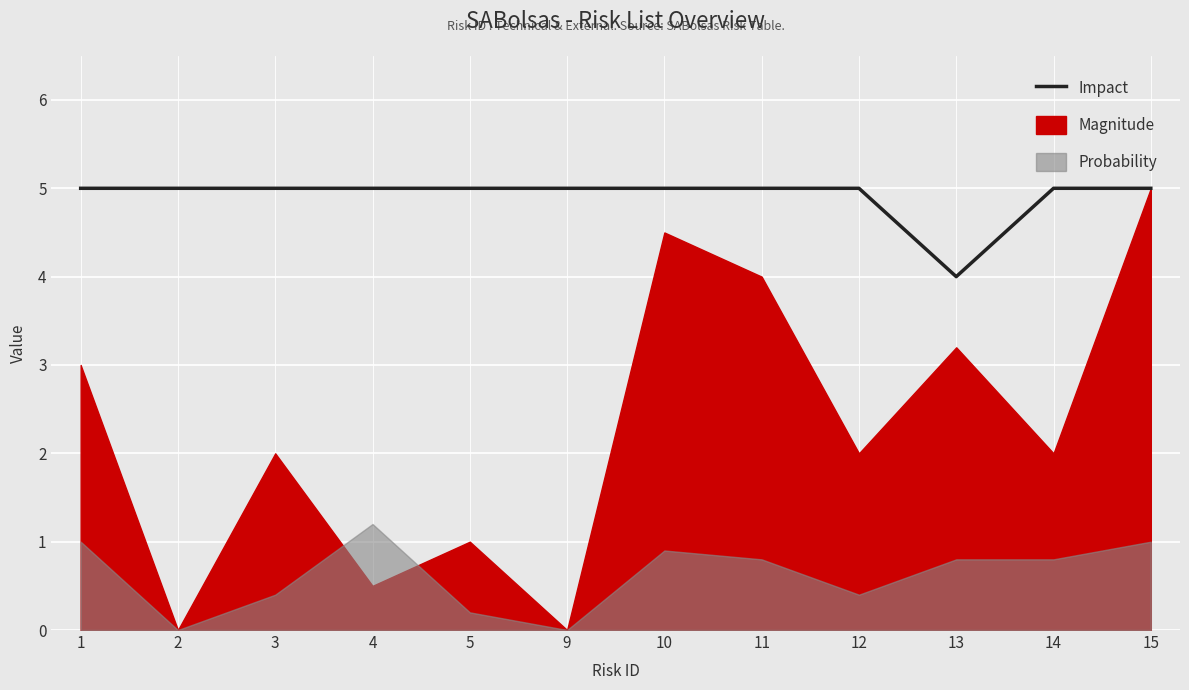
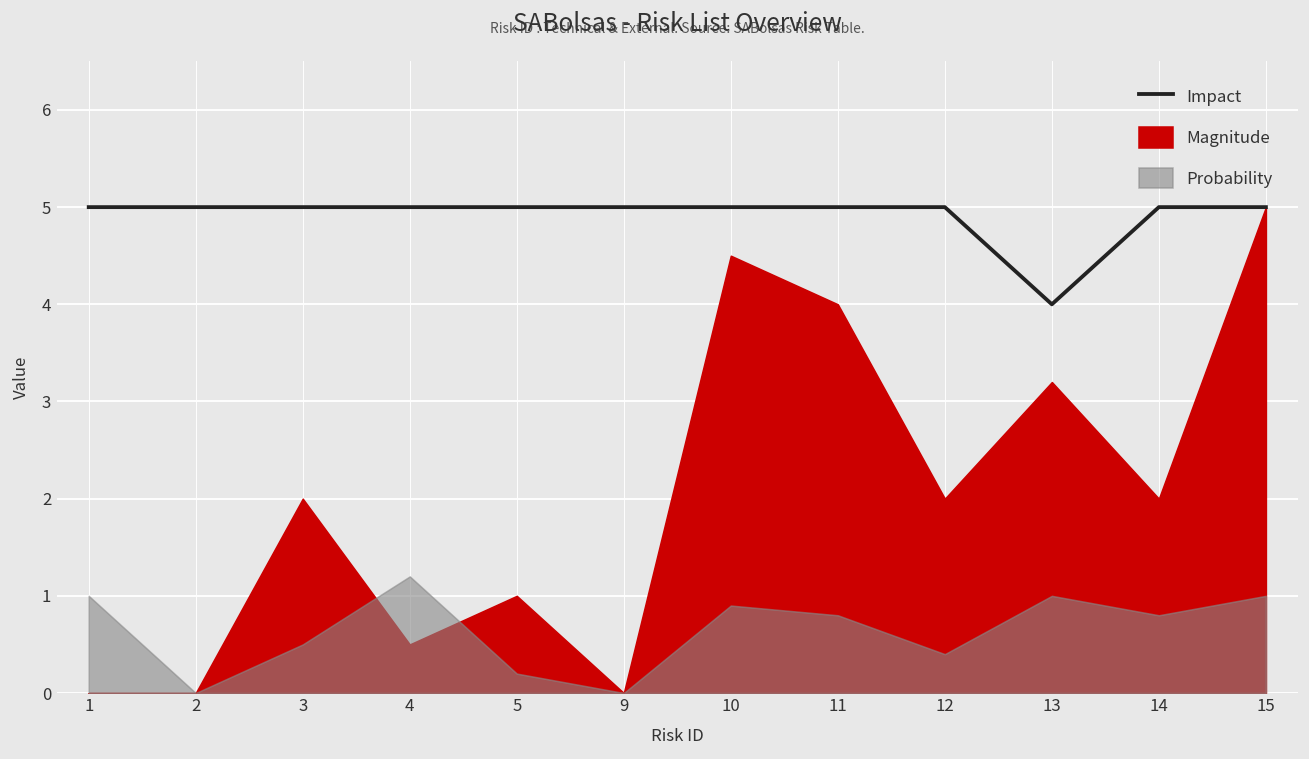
  {
    "Magnitude": {
-     "1": 3,
+     "1": 0,
      "3": 2,
      "4": 0.5,
      "5": 1,
      "10": 4.5,
      "11": 4,
      "12": 2,
      "13": 3.2,
      "14": 2
    },
    "Impact": {
      "1": 5.0,
      "2": 5.0,
      "3": 5.0,
      "4": 5.0,
      "5": 5.0,
      "9": 5.0,
      "10": 5.0,
      "11": 5.0,
      "12": 5.0,
      "13": 4.0,
      "14": 5.0
    },
    "Probability": {
      "1": 1.0,
-     "3": 0.4,
+     "3": 0.5,
      "4": 1.2,
      "5": 0.2,
      "10": 0.9,
      "11": 0.8,
      "12": 0.4,
-     "13": 0.8,
+     "13": 1.0,
      "14": 0.8,
      "15": 1.0
    }
  }
